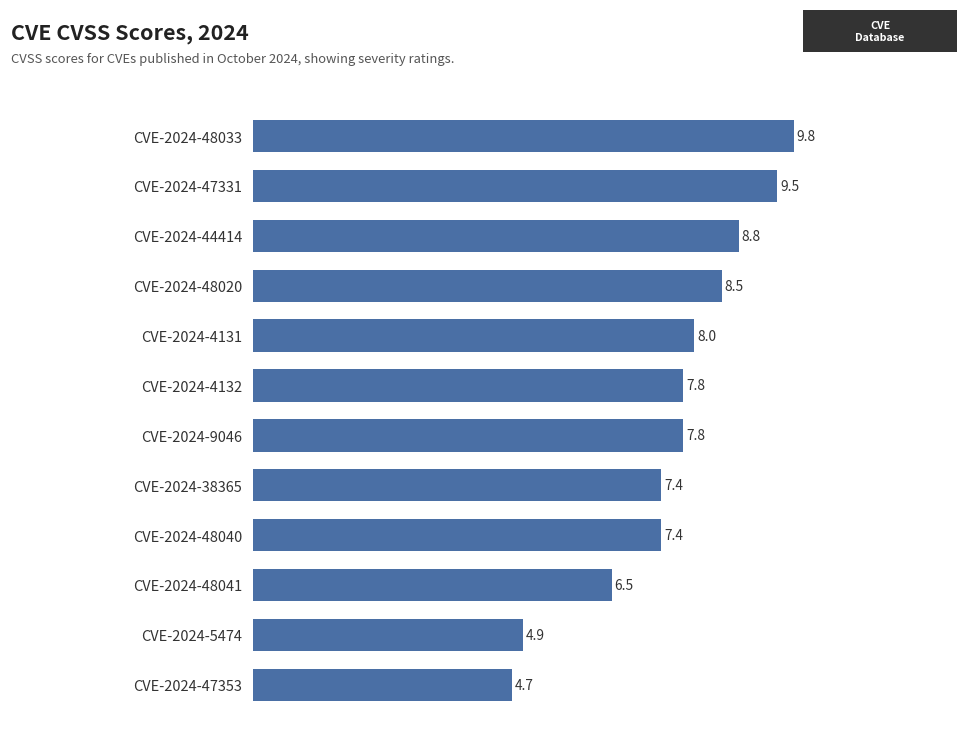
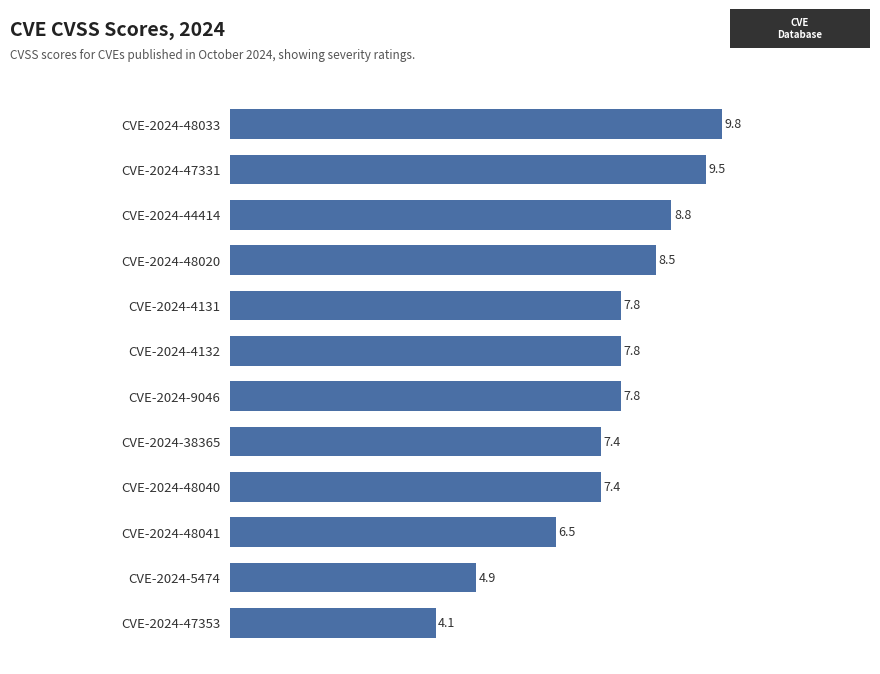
  {
    "CVE-2024-48033": 9.8,
    "CVE-2024-47331": 9.5,
    "CVE-2024-44414": 8.8,
    "CVE-2024-48020": 8.5,
-   "CVE-2024-4131": 8.0,
+   "CVE-2024-4131": 7.8,
    "CVE-2024-4132": 7.8,
    "CVE-2024-9046": 7.8,
    "CVE-2024-38365": 7.4,
    "CVE-2024-48040": 7.4,
    "CVE-2024-48041": 6.5,
    "CVE-2024-5474": 4.9,
-   "CVE-2024-47353": 4.7
+   "CVE-2024-47353": 4.1
  }
